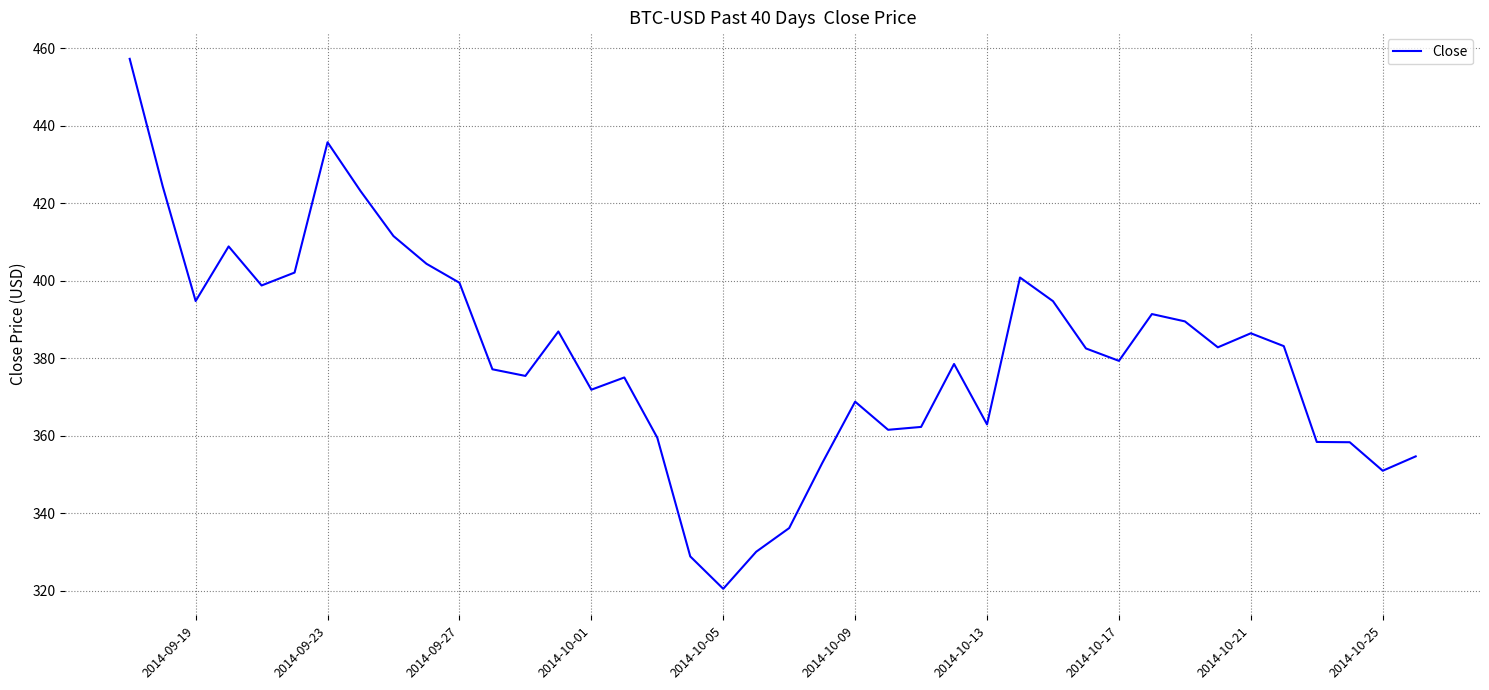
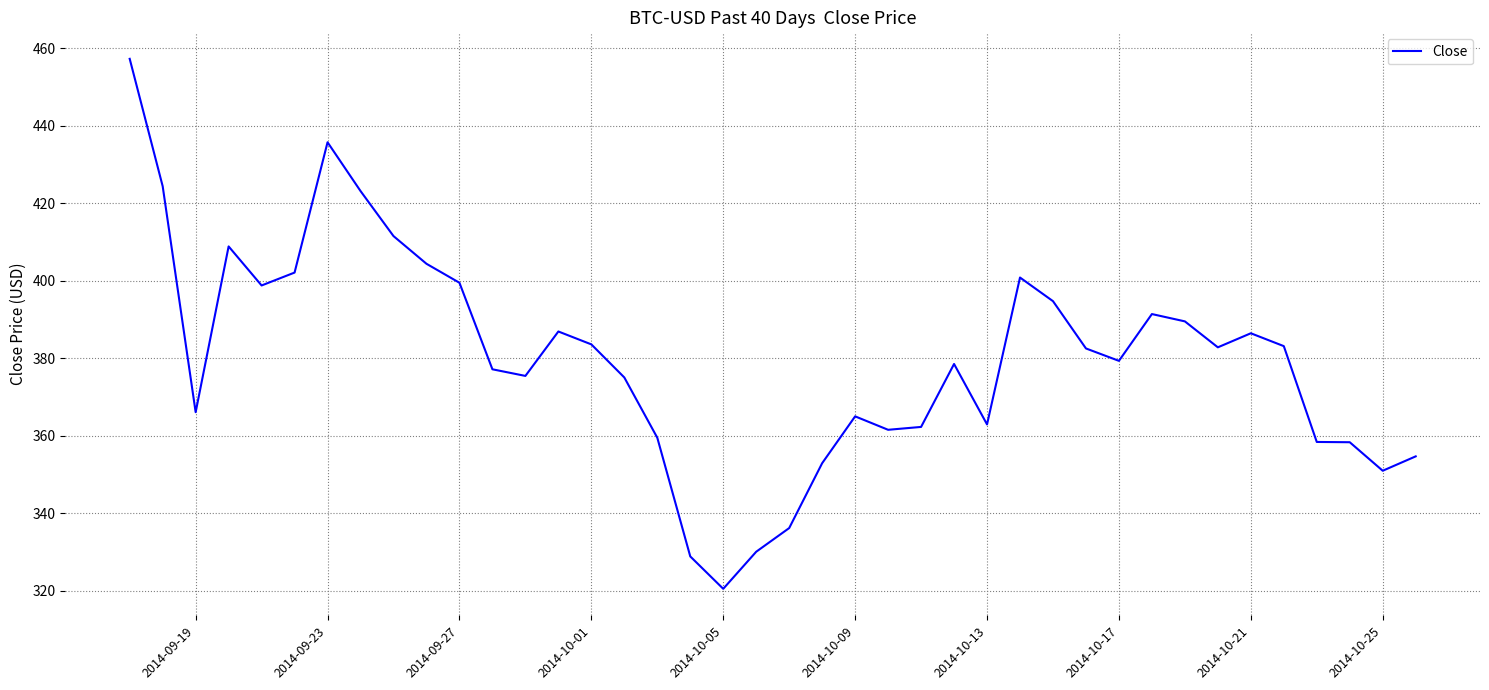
  {
-   "2014-09-19": 395,
+   "2014-09-19": 366,
    "2014-09-23": 436,
    "2014-09-27": 400,
-   "2014-10-01": 372,
+   "2014-10-01": 384,
    "2014-10-05": 321,
-   "2014-10-09": 369,
+   "2014-10-09": 365,
    "2014-10-13": 363,
    "2014-10-17": 379,
    "2014-10-21": 386,
    "2014-10-25": 351
  }
